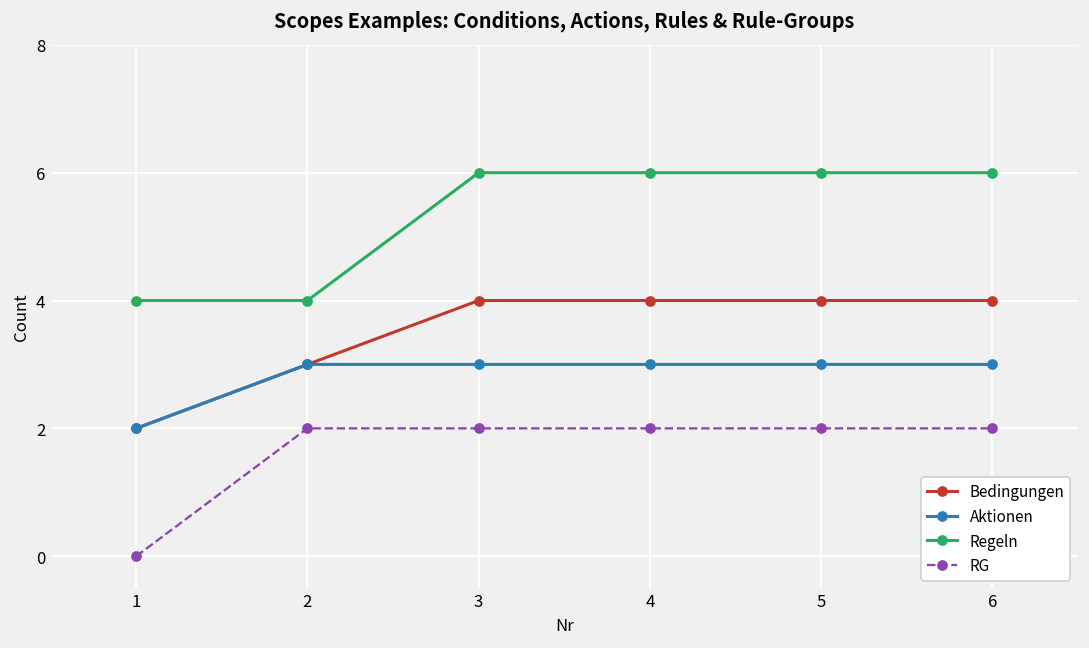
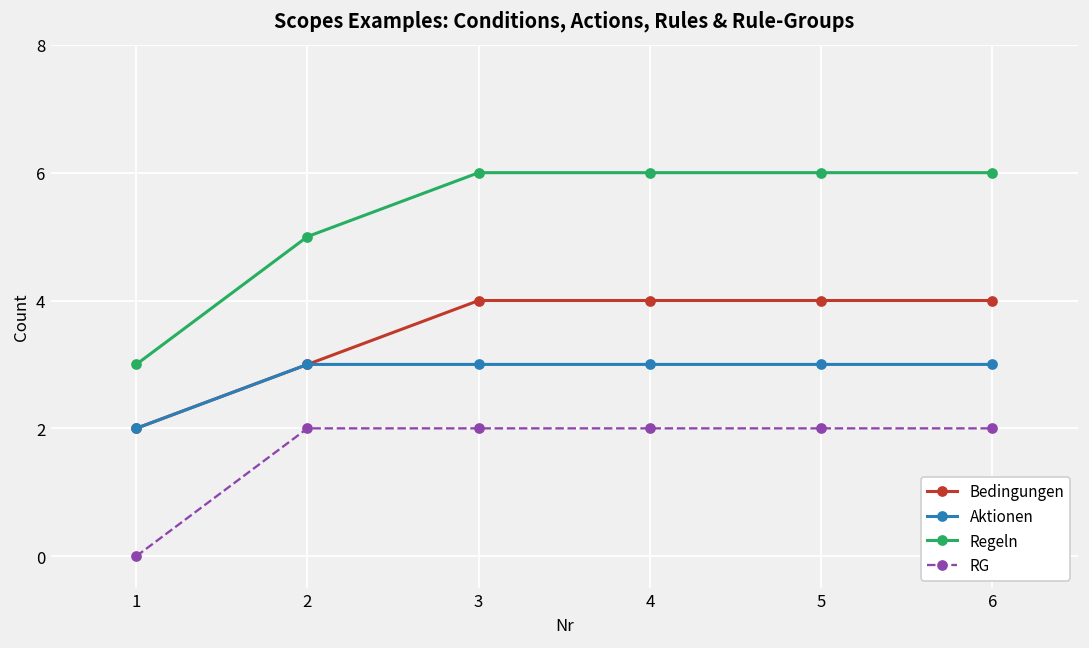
  {
    "Bedingungen": {
      "3": 4,
      "4": 4,
      "5": 4,
      "6": 4
    },
    "Aktionen": {
      "3": 3,
      "4": 3,
      "5": 3,
      "6": 3
    },
    "Regeln": {
-     "1": 4,
-     "2": 4,
+     "1": 3,
+     "2": 5,
      "3": 6,
      "4": 6,
      "5": 6,
      "6": 6
    },
    "RG": {
      "1": 0,
      "2": 2,
      "3": 2,
      "4": 2,
      "5": 2,
      "6": 2
    }
  }
